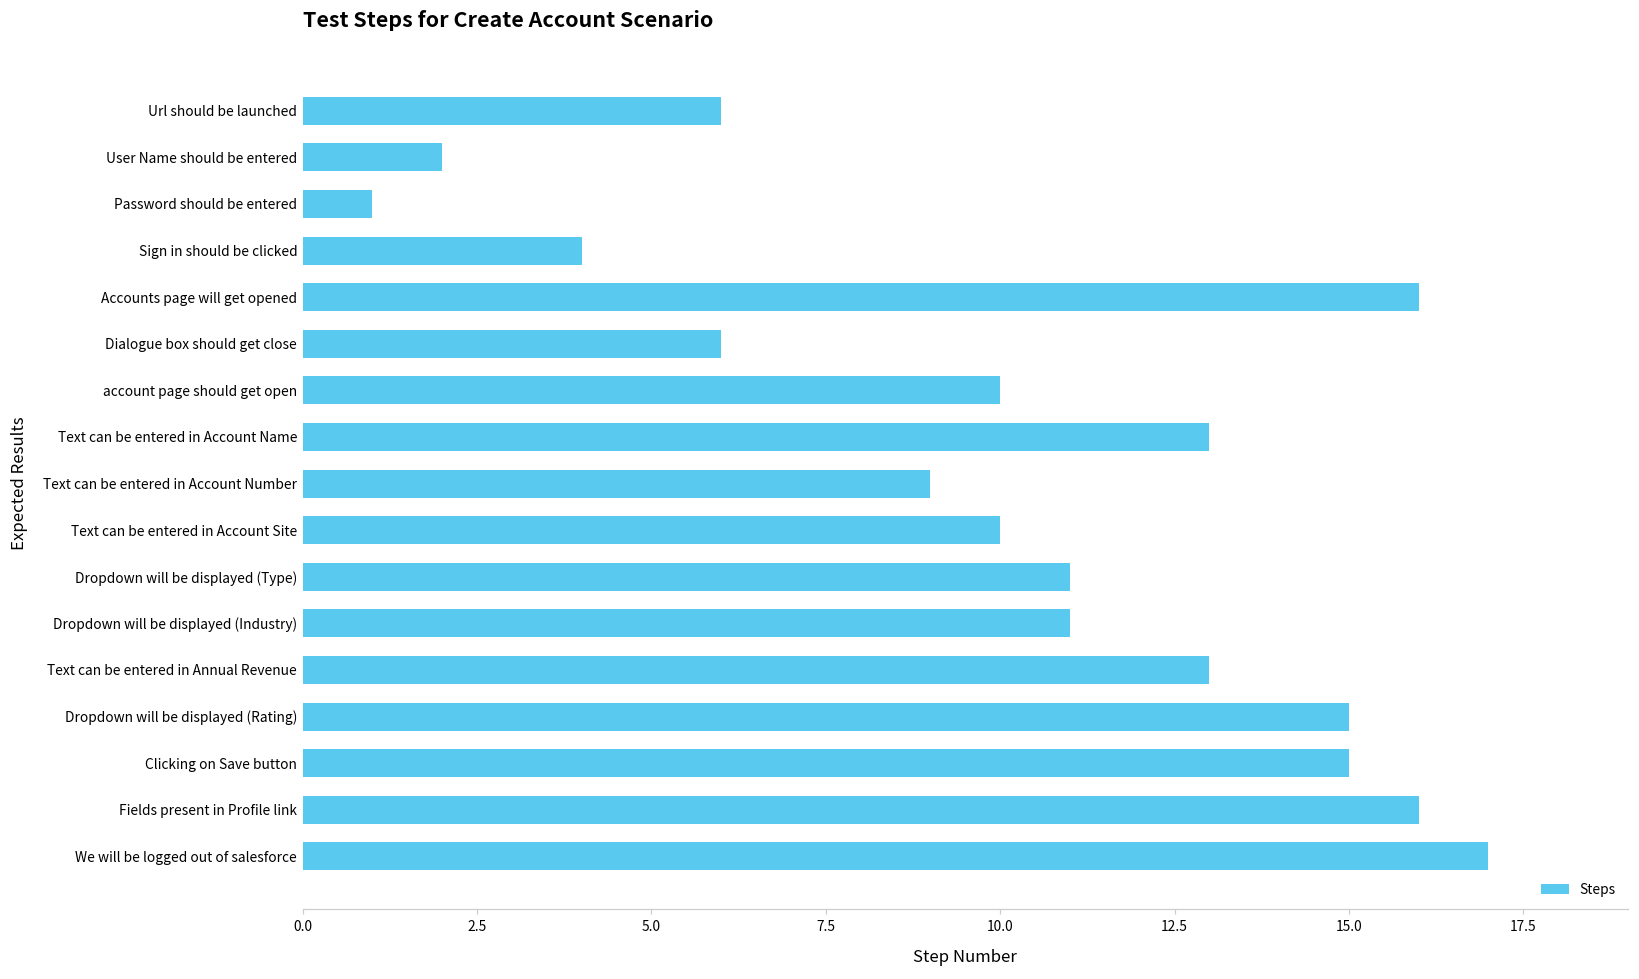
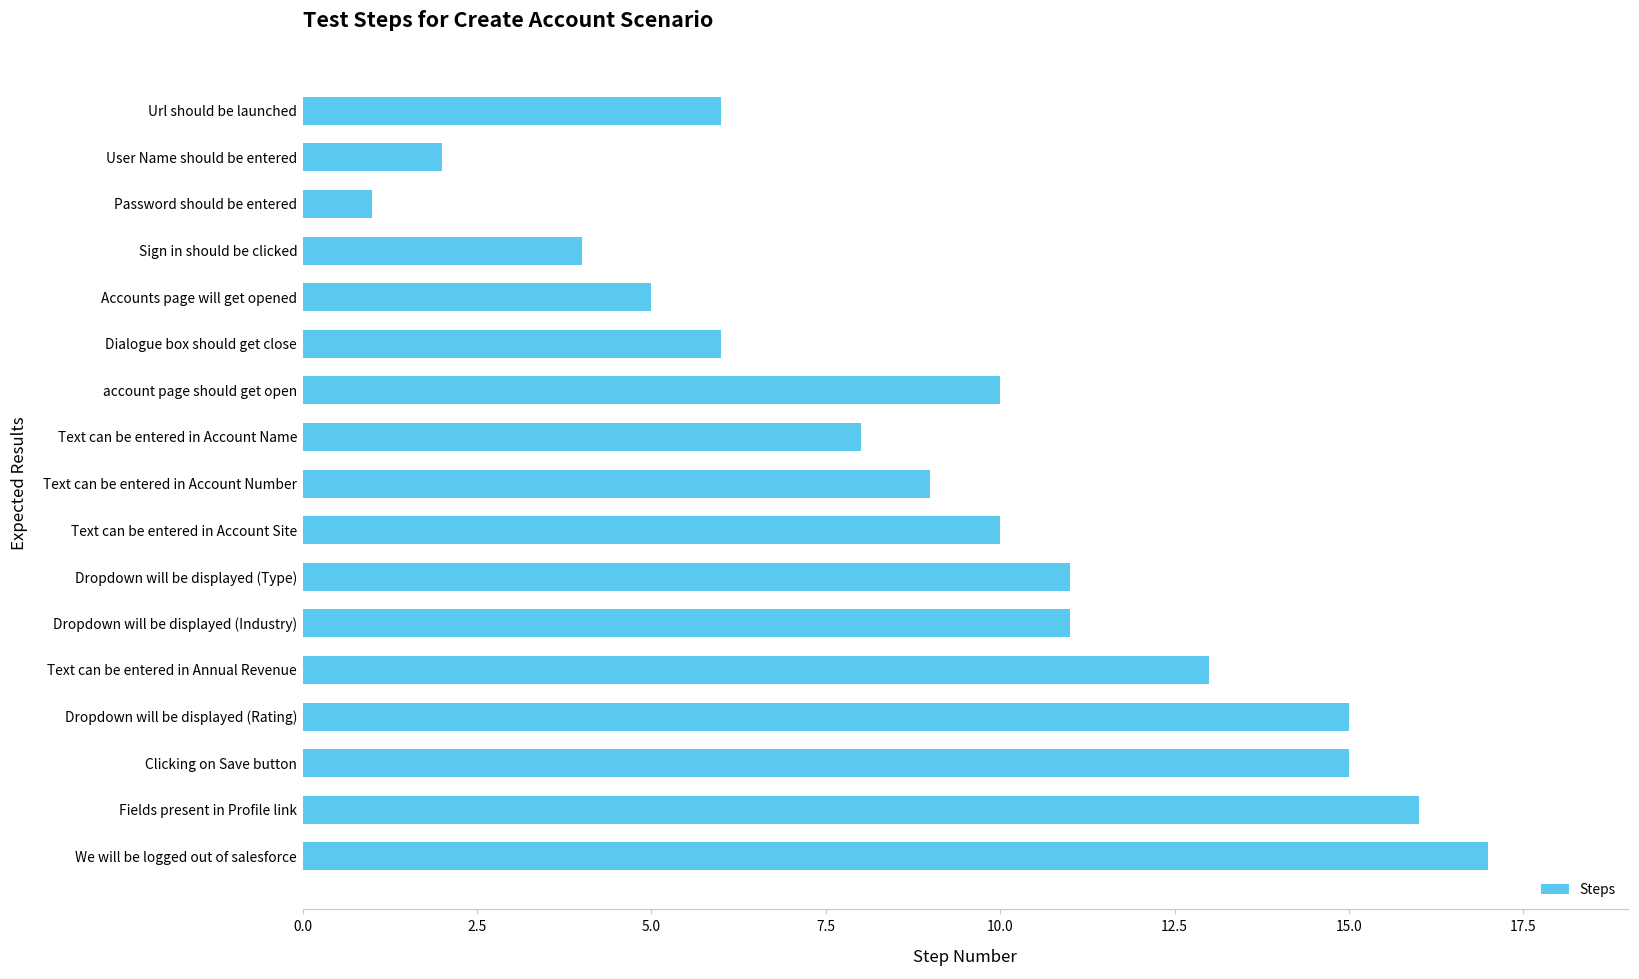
  {
    "Url should be launched": 6,
    "User Name should be entered": 2,
    "Password should be entered": 1,
    "Sign in should be clicked": 4,
-   "Accounts page will get opened": 16,
+   "Accounts page will get opened": 5,
    "Dialogue box should get close": 6,
    "account page should get open": 10,
-   "Text can be entered in Account Name": 13,
+   "Text can be entered in Account Name": 8,
    "Text can be entered in Account Number": 9,
    "Text can be entered in Account Site": 10,
    "Dropdown will be displayed (Type)": 11,
    "Dropdown will be displayed (Industry)": 11,
    "Text can be entered in Annual Revenue": 13,
    "Dropdown will be displayed (Rating)": 15,
    "Clicking on Save button": 15,
    "Fields present in Profile link": 16,
    "We will be logged out of salesforce": 17
  }
